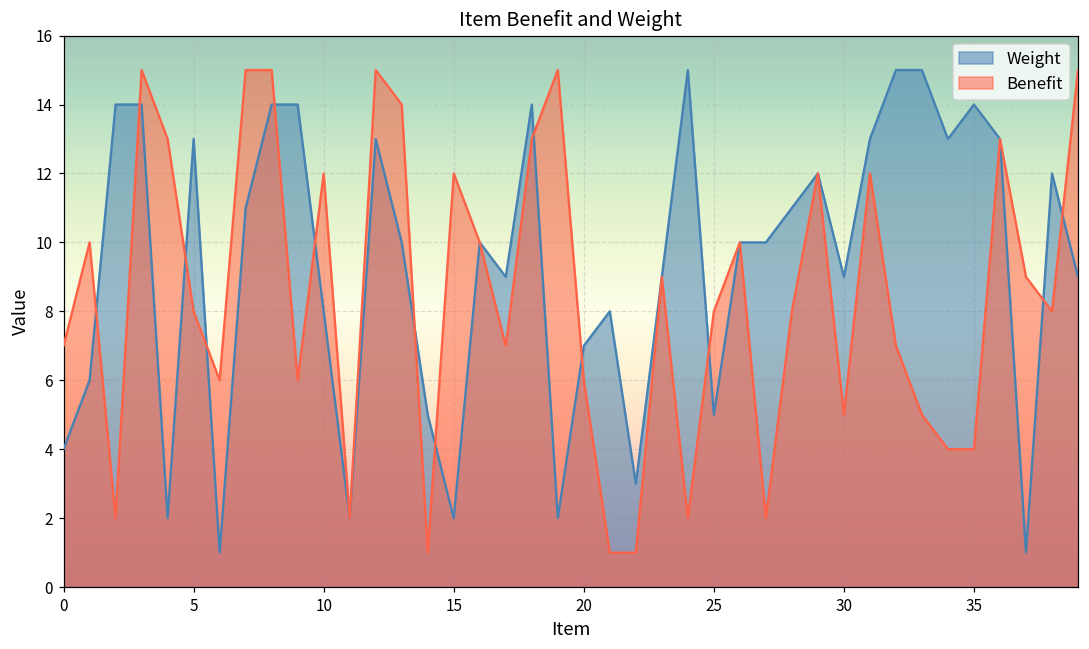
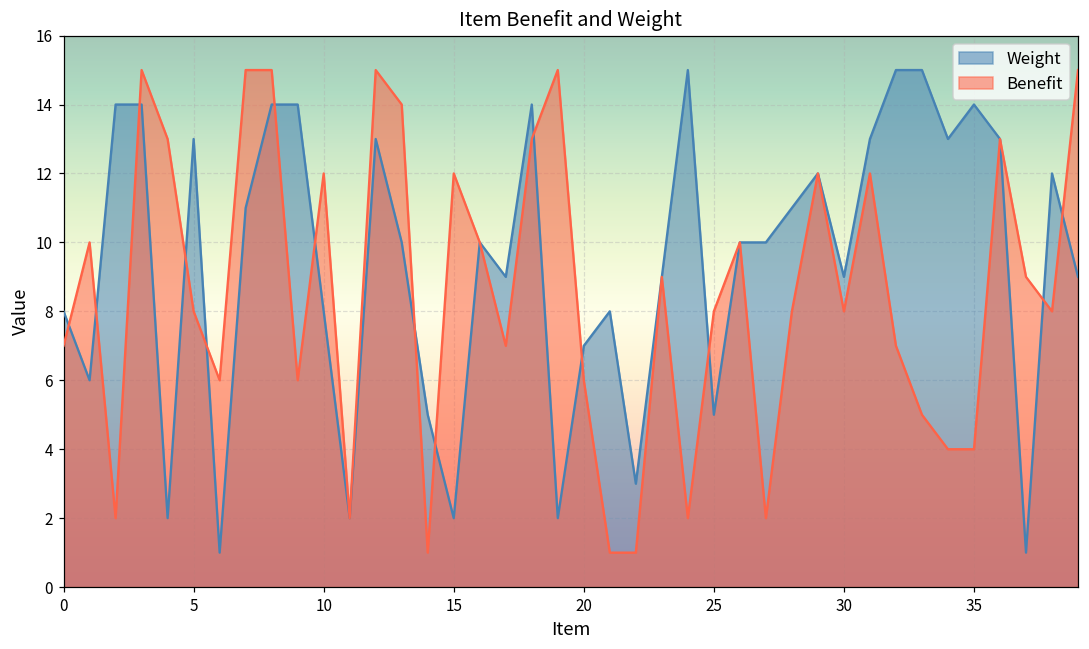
  {
    "Weight": {
-     "0": 4,
+     "0": 8,
      "5": 13,
      "10": 8,
      "15": 2,
      "20": 7,
      "25": 5,
      "30": 9,
      "35": 14
    },
    "Benefit": {
      "0": 7,
      "5": 8,
      "10": 12,
      "15": 12,
      "20": 6,
      "25": 8,
-     "30": 5,
+     "30": 8,
      "35": 4
    }
  }
